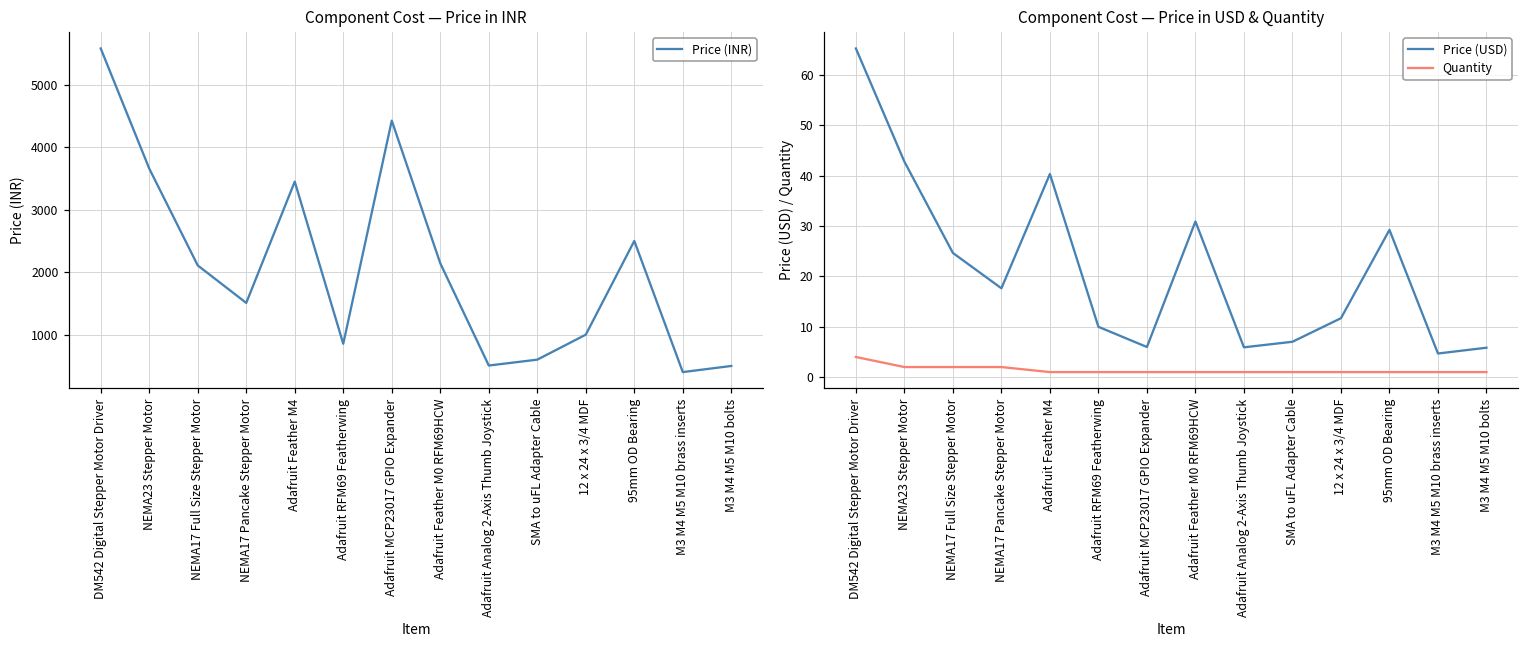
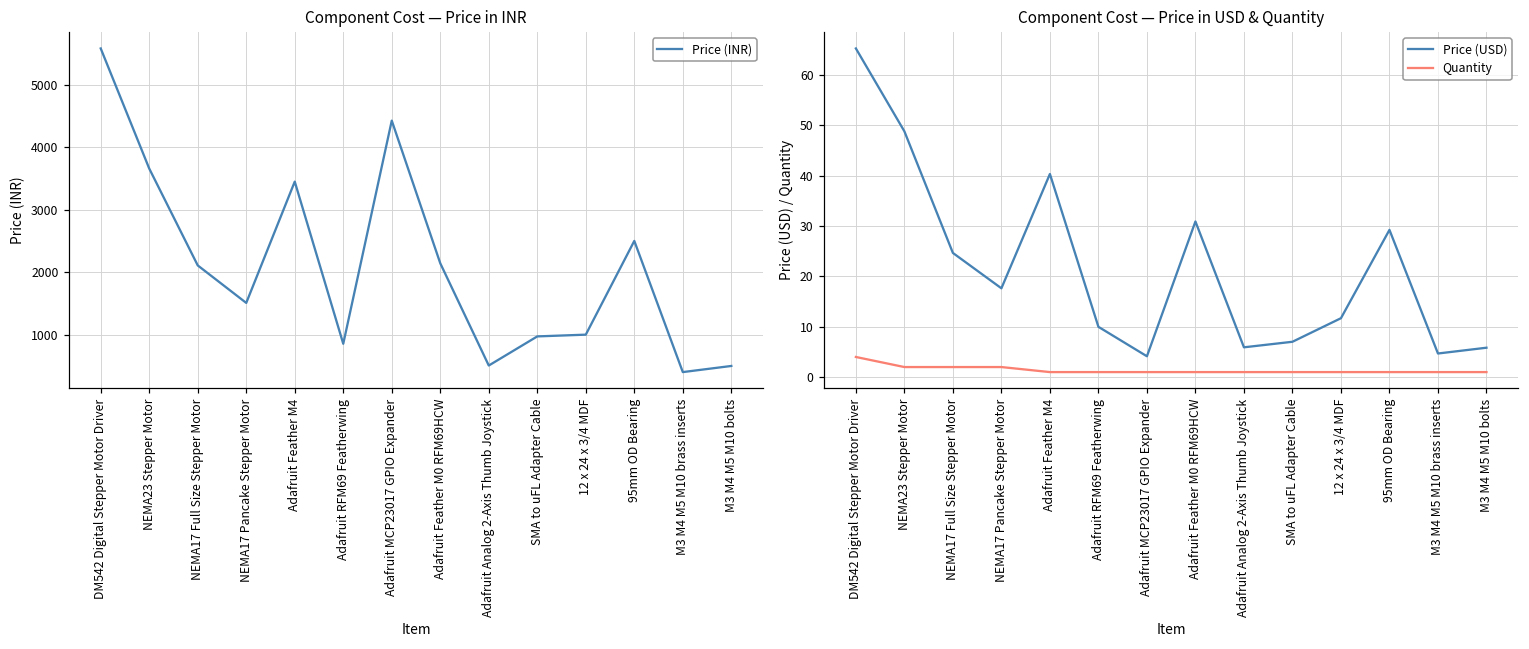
  {
    "Component Cost — Price in INR": {
      "DM542 Digital Stepper Motor Driver": 5600,
      "NEMA23 Stepper Motor": 3700,
      "NEMA17 Full Size Stepper Motor": 2100,
      "NEMA17 Pancake Stepper Motor": 1500,
      "Adafruit Feather M4": 3400,
      "Adafruit RFM69 Featherwing": 900,
      "Adafruit MCP23017 GPIO Expander": 4400,
      "Adafruit Feather M0 RFM69HCW": 2100,
      "Adafruit Analog 2-Axis Thumb Joystick": 500,
-     "SMA to uFL Adapter Cable": 600,
+     "SMA to uFL Adapter Cable": 1000,
      "12 x 24 x 3/4 MDF": 1000,
      "95mm OD Bearing": 2500,
      "M3 M4 M5 M10 brass inserts": 400,
      "M3 M4 M5 M10 bolts": 500
    },
    "Component Cost — Price in USD & Quantity": {
      "Price (USD)": {
        "DM542 Digital Stepper Motor Driver": 65,
-       "NEMA23 Stepper Motor": 43,
+       "NEMA23 Stepper Motor": 49,
        "NEMA17 Full Size Stepper Motor": 25,
        "NEMA17 Pancake Stepper Motor": 18,
        "Adafruit Feather M4": 40,
        "Adafruit RFM69 Featherwing": 10,
-       "Adafruit MCP23017 GPIO Expander": 6,
+       "Adafruit MCP23017 GPIO Expander": 4,
        "Adafruit Feather M0 RFM69HCW": 31,
        "Adafruit Analog 2-Axis Thumb Joystick": 6,
        "SMA to uFL Adapter Cable": 7,
        "12 x 24 x 3/4 MDF": 12,
        "95mm OD Bearing": 29,
        "M3 M4 M5 M10 brass inserts": 5,
        "M3 M4 M5 M10 bolts": 6
      },
      "Quantity": {
        "DM542 Digital Stepper Motor Driver": 4,
        "NEMA23 Stepper Motor": 2,
        "NEMA17 Full Size Stepper Motor": 2,
        "NEMA17 Pancake Stepper Motor": 2,
        "Adafruit Feather M4": 1,
        "Adafruit RFM69 Featherwing": 1,
        "Adafruit MCP23017 GPIO Expander": 1,
        "Adafruit Feather M0 RFM69HCW": 1,
        "Adafruit Analog 2-Axis Thumb Joystick": 1,
        "SMA to uFL Adapter Cable": 1,
        "12 x 24 x 3/4 MDF": 1,
        "95mm OD Bearing": 1,
        "M3 M4 M5 M10 brass inserts": 1,
        "M3 M4 M5 M10 bolts": 1
      }
    }
  }
